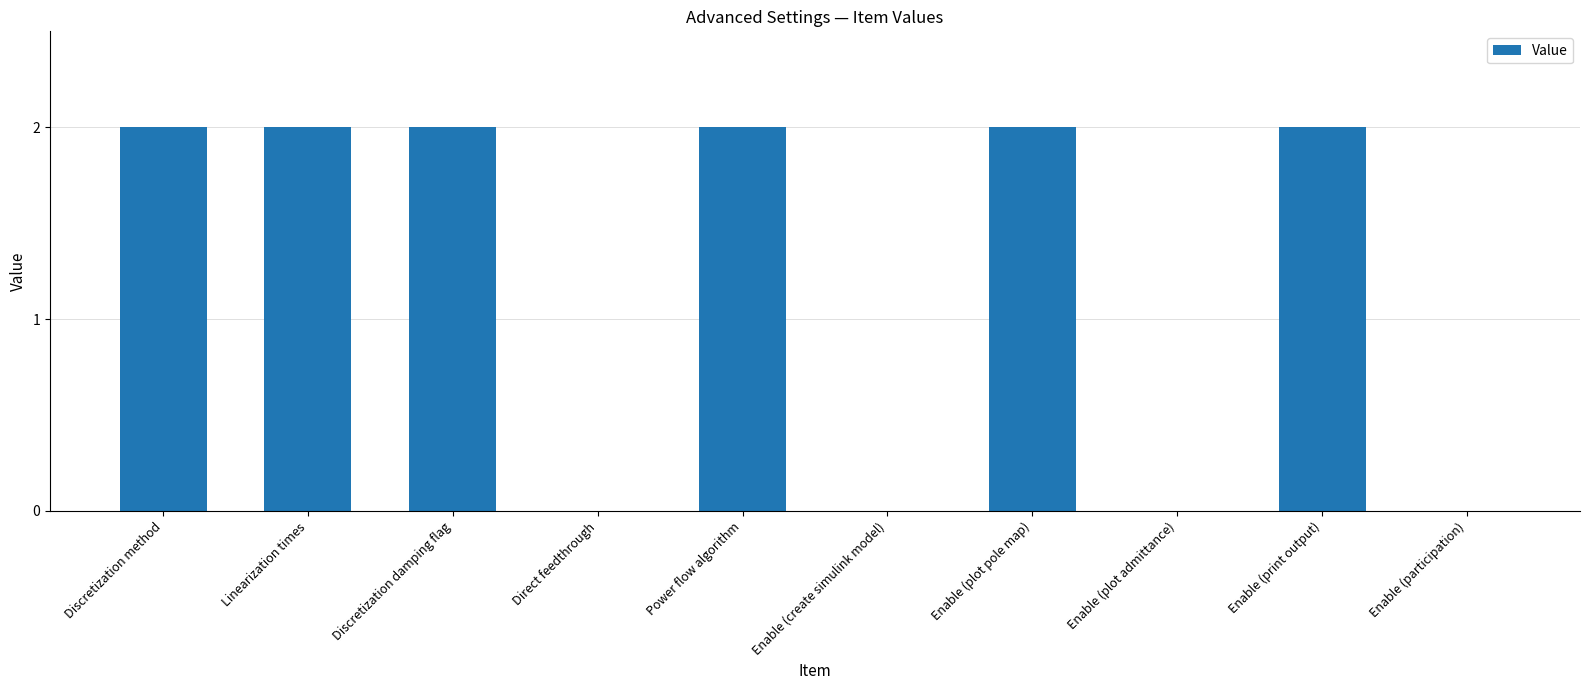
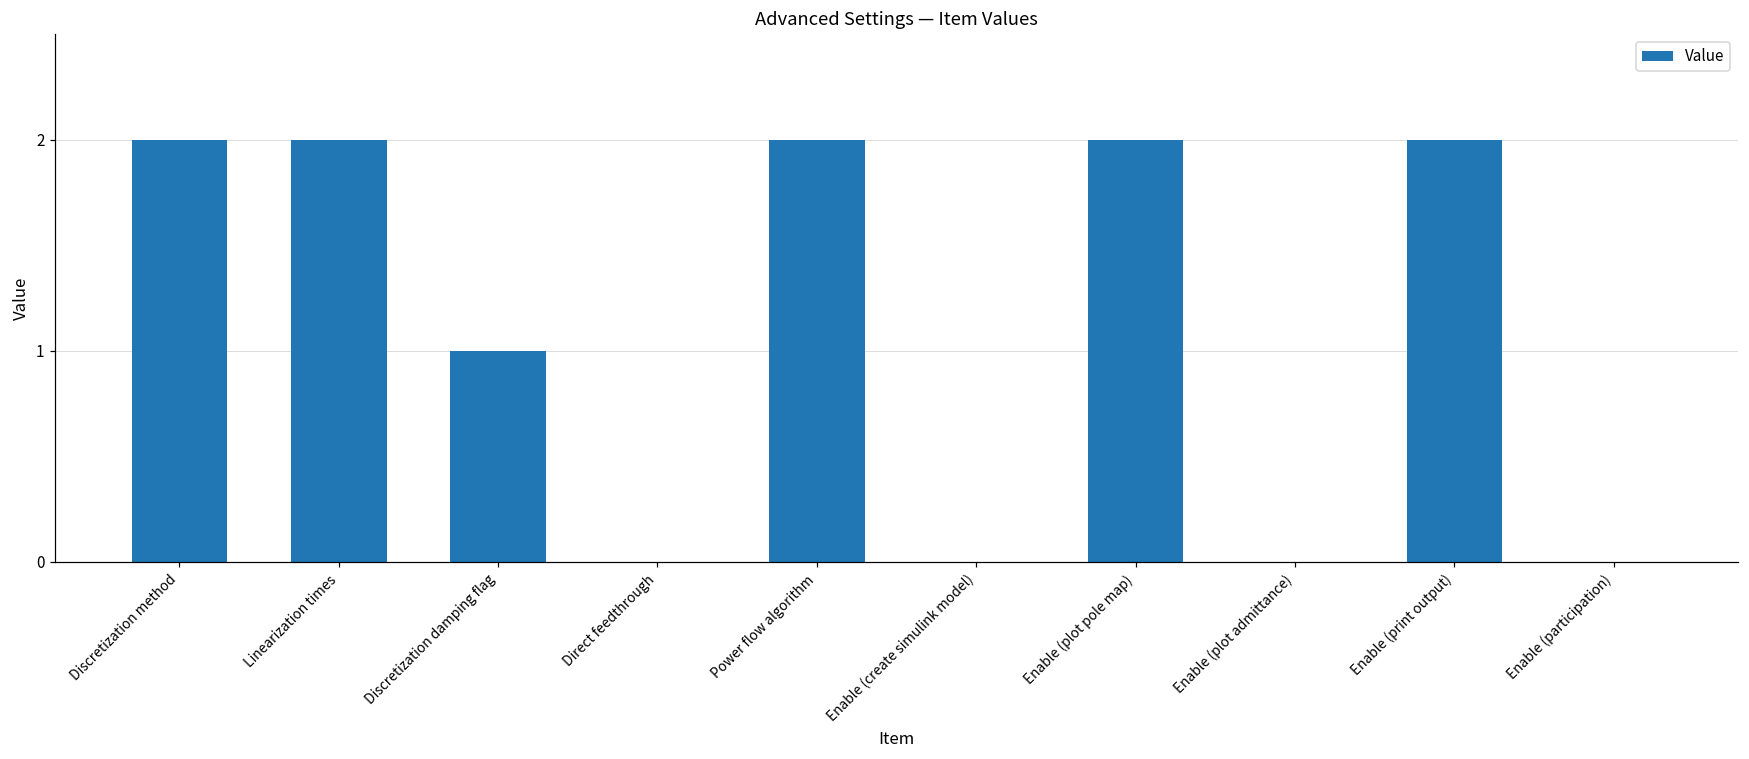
  {
    "Discretization method": 2,
    "Linearization times": 2,
-   "Discretization damping flag": 2,
+   "Discretization damping flag": 1,
    "Direct feedthrough": 0,
    "Power flow algorithm": 2,
    "Enable (create simulink model)": 0,
    "Enable (plot pole map)": 2,
    "Enable (plot admittance)": 0,
    "Enable (print output)": 2,
    "Enable (participation)": 0
  }
